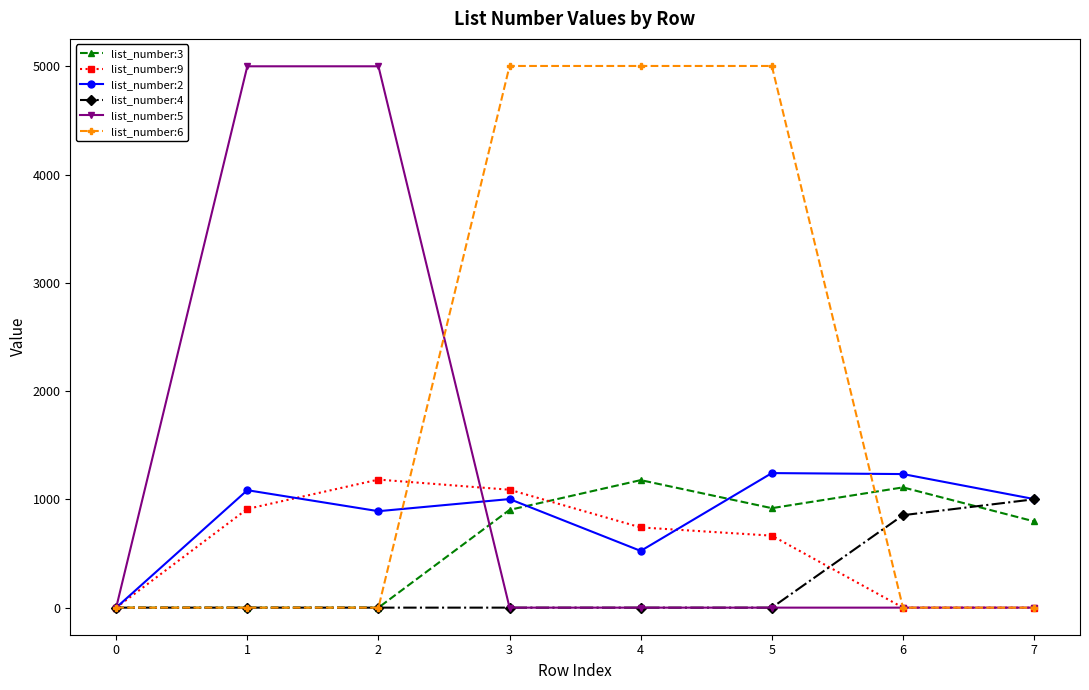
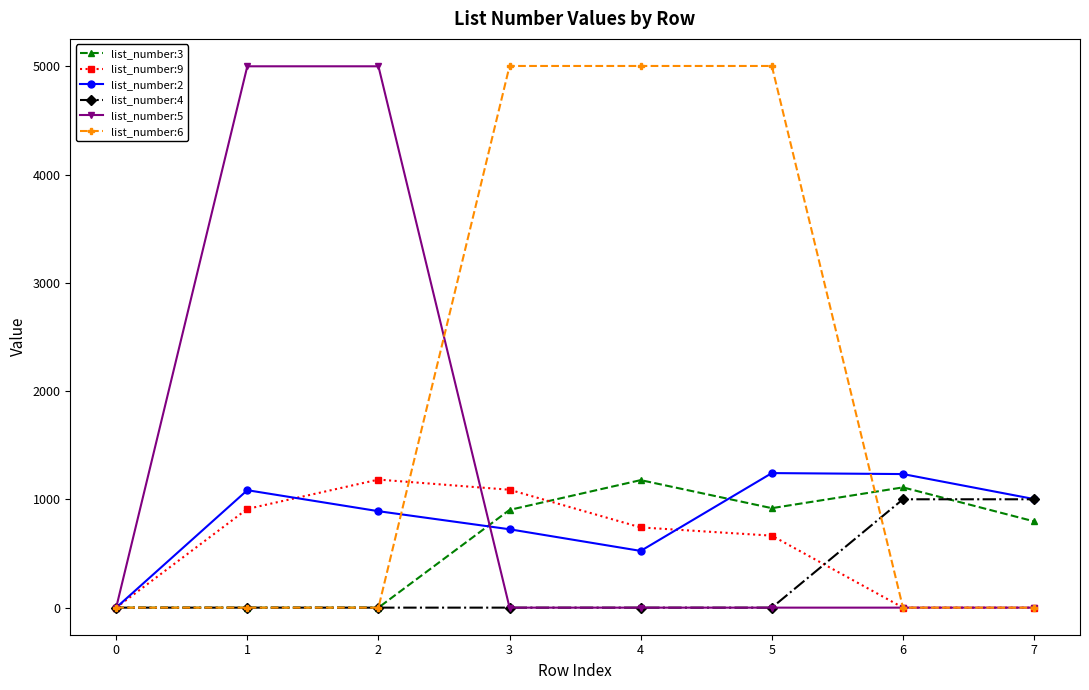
  {
    "list_number:3": {
      "3": 900,
      "4": 1180,
      "5": 920,
      "6": 1110,
      "7": 800
    },
    "list_number:9": {
      "1": 910,
      "2": 1180,
      "3": 1090,
      "4": 740,
      "5": 670
    },
    "list_number:2": {
      "1": 1090,
      "2": 890,
-     "3": 1000,
+     "3": 720,
      "4": 520,
      "5": 1240,
      "6": 1230
    },
    "list_number:4": {
-     "6": 850
+     "6": 1000
    },
    "list_number:5": {
      "1": 5000,
      "2": 5000
    },
    "list_number:6": {
      "3": 5000,
      "4": 5000,
      "5": 5000
    }
  }
